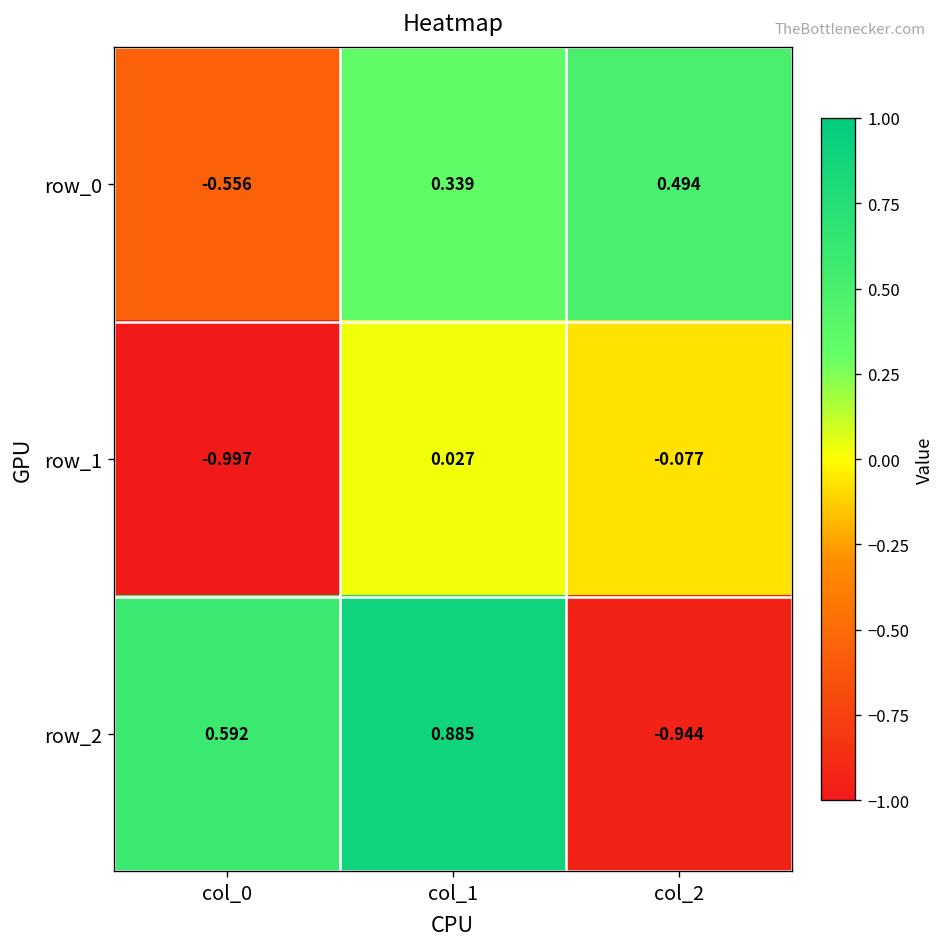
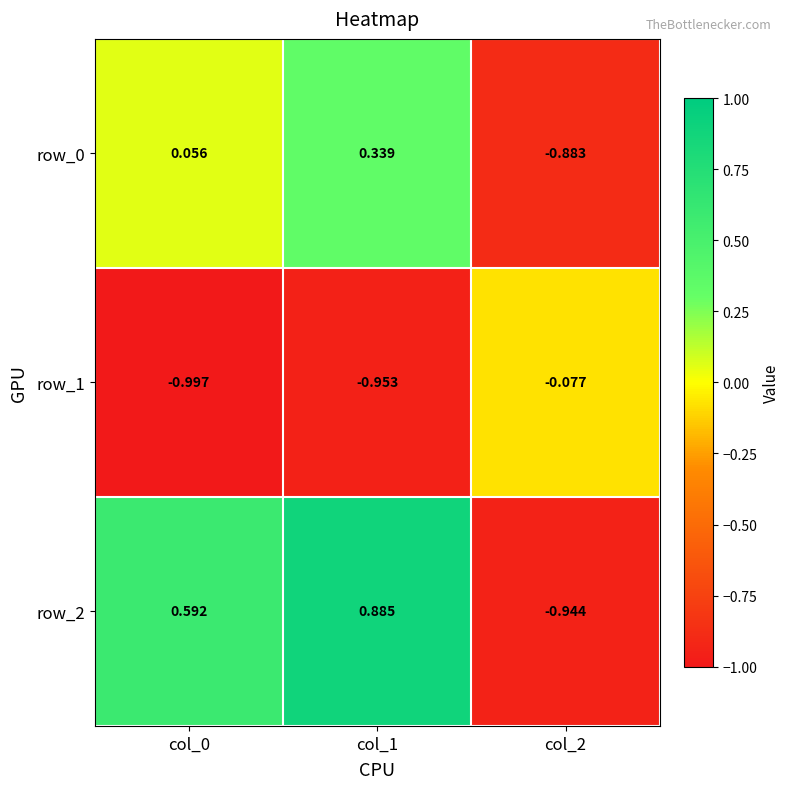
  {
    "row_0": {
-     "col_0": -0.556,
+     "col_0": 0.056,
      "col_1": 0.339,
-     "col_2": 0.494
+     "col_2": -0.883
    },
    "row_1": {
      "col_0": -0.997,
-     "col_1": 0.027,
+     "col_1": -0.953,
      "col_2": -0.077
    },
    "row_2": {
      "col_0": 0.592,
      "col_1": 0.885,
      "col_2": -0.944
    }
  }
